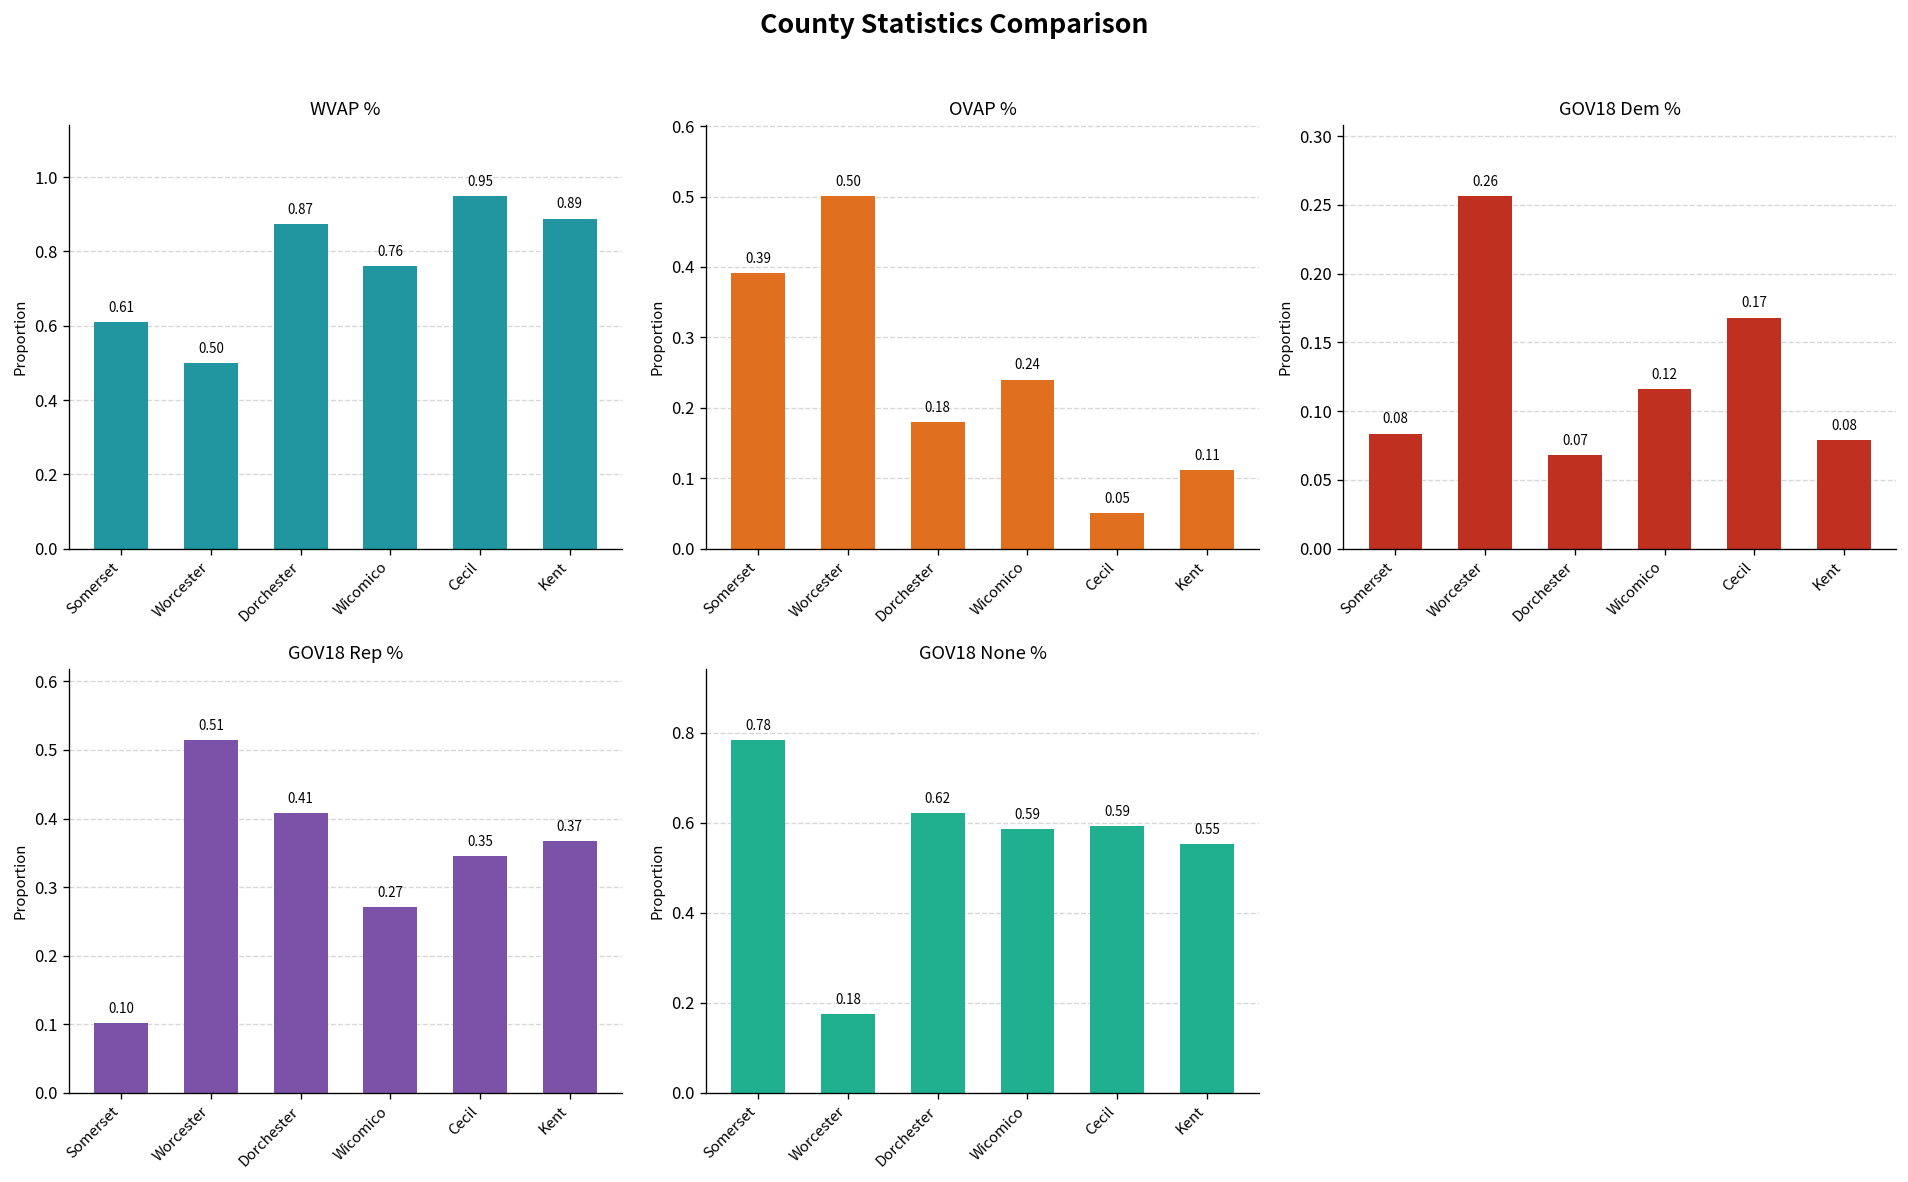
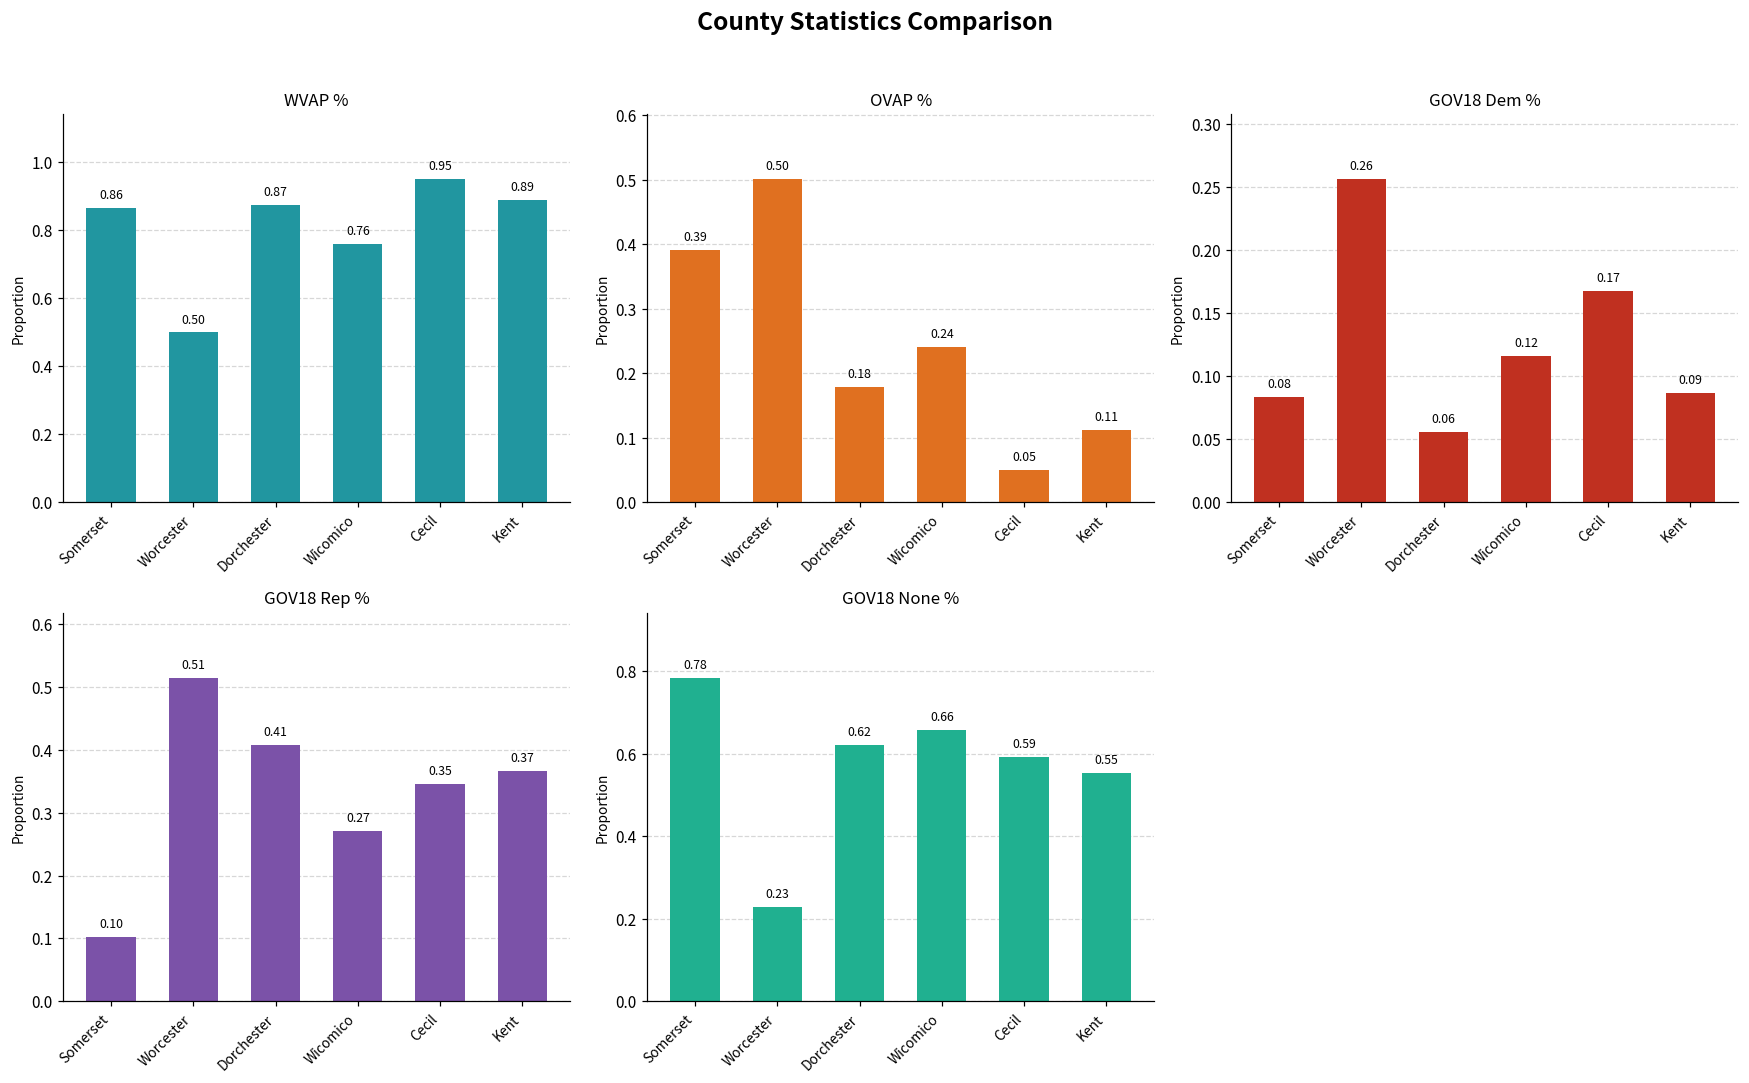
  {
    "WVAP %": {
-     "Somerset": 0.61,
+     "Somerset": 0.86,
      "Worcester": 0.50,
      "Dorchester": 0.87,
      "Wicomico": 0.76,
      "Cecil": 0.95,
      "Kent": 0.89
    },
    "OVAP %": {
      "Somerset": 0.39,
      "Worcester": 0.50,
      "Dorchester": 0.18,
      "Wicomico": 0.24,
      "Cecil": 0.05,
      "Kent": 0.11
    },
    "GOV18 Dem %": {
      "Somerset": 0.08,
      "Worcester": 0.26,
-     "Dorchester": 0.07,
+     "Dorchester": 0.06,
      "Wicomico": 0.12,
      "Cecil": 0.17,
-     "Kent": 0.08
+     "Kent": 0.09
    },
    "GOV18 Rep %": {
      "Somerset": 0.10,
      "Worcester": 0.51,
      "Dorchester": 0.41,
      "Wicomico": 0.27,
      "Cecil": 0.35,
      "Kent": 0.37
    },
    "GOV18 None %": {
      "Somerset": 0.78,
-     "Worcester": 0.18,
+     "Worcester": 0.23,
      "Dorchester": 0.62,
-     "Wicomico": 0.59,
+     "Wicomico": 0.66,
      "Cecil": 0.59,
      "Kent": 0.55
    }
  }
